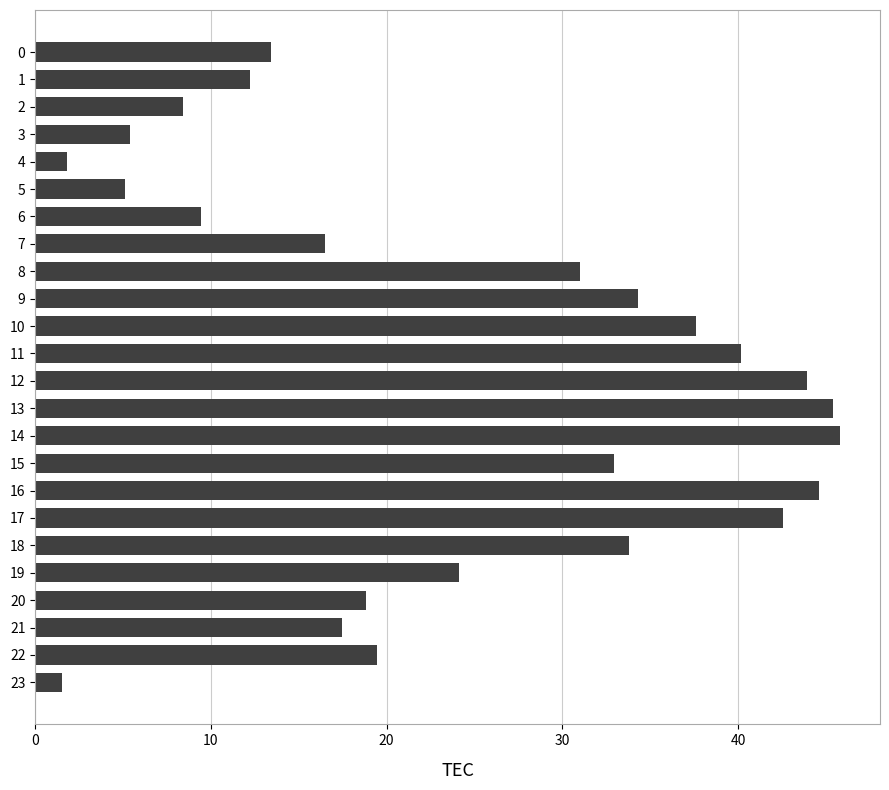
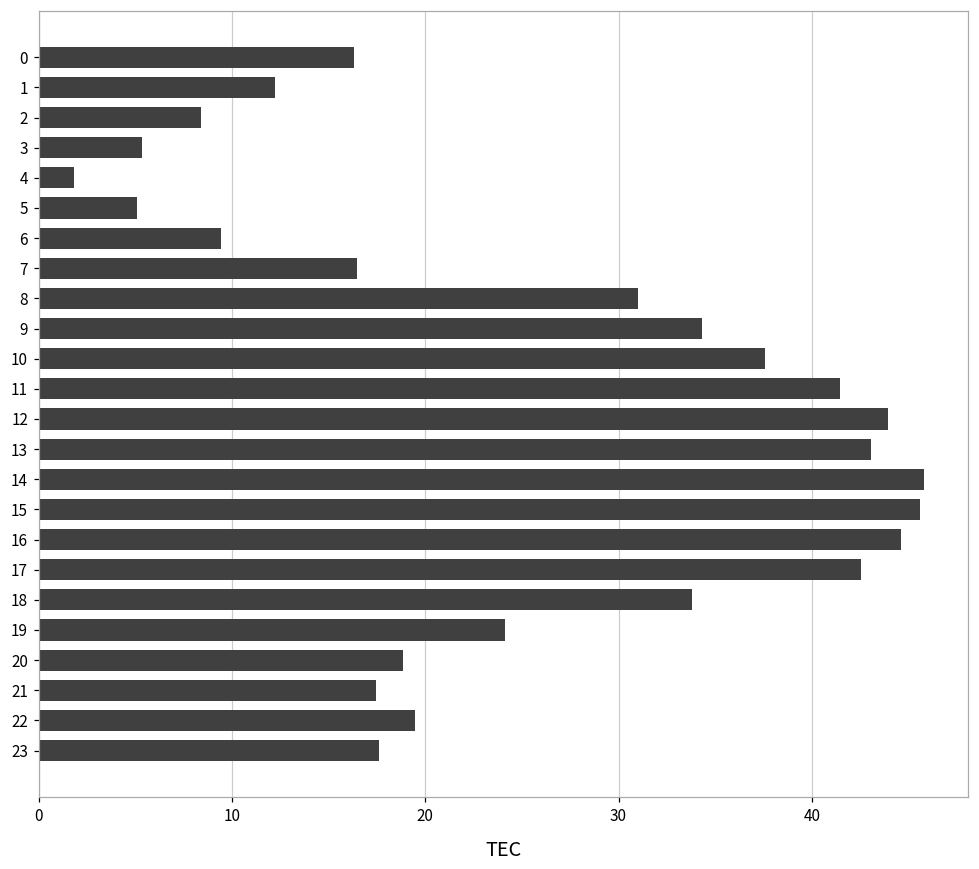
  {
-   "0": 13.4,
+   "0": 16.3,
    "1": 12.2,
    "2": 8.4,
    "3": 5.4,
    "4": 1.8,
    "5": 5.1,
    "6": 9.4,
    "7": 16.5,
    "8": 31.0,
    "9": 34.3,
    "10": 37.6,
-   "11": 40.2,
+   "11": 41.5,
    "12": 43.9,
-   "13": 45.4,
+   "13": 43.1,
    "14": 45.8,
-   "15": 32.9,
+   "15": 45.6,
    "16": 44.6,
    "17": 42.6,
    "18": 33.8,
    "19": 24.1,
    "20": 18.8,
    "21": 17.5,
    "22": 19.5,
-   "23": 1.5
+   "23": 17.6
  }
